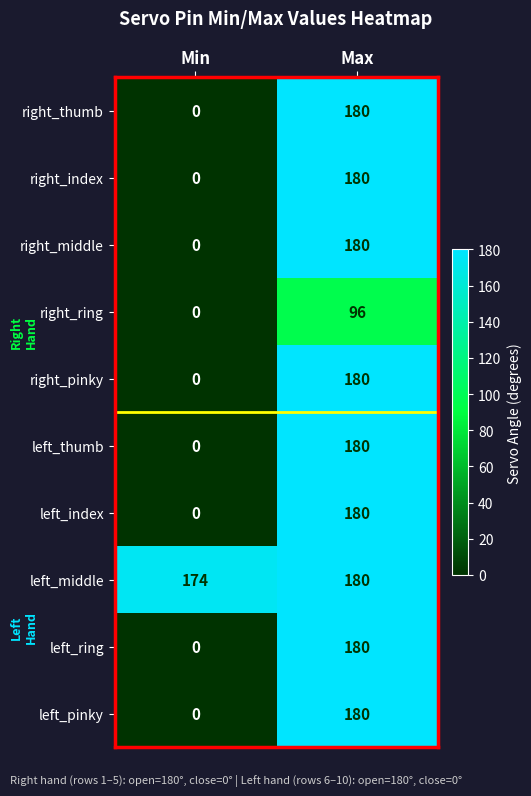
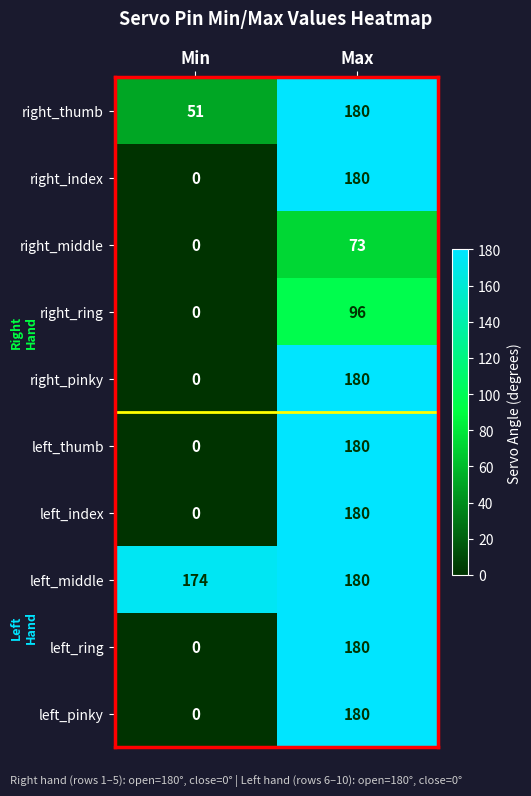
  {
    "right_thumb": {
-     "Min": 0,
+     "Min": 51,
      "Max": 180
    },
    "right_index": {
      "Min": 0,
      "Max": 180
    },
    "right_middle": {
      "Min": 0,
-     "Max": 180
+     "Max": 73
    },
    "right_ring": {
      "Min": 0,
      "Max": 96
    },
    "right_pinky": {
      "Min": 0,
      "Max": 180
    },
    "left_thumb": {
      "Min": 0,
      "Max": 180
    },
    "left_index": {
      "Min": 0,
      "Max": 180
    },
    "left_middle": {
      "Min": 174,
      "Max": 180
    },
    "left_ring": {
      "Min": 0,
      "Max": 180
    },
    "left_pinky": {
      "Min": 0,
      "Max": 180
    }
  }
